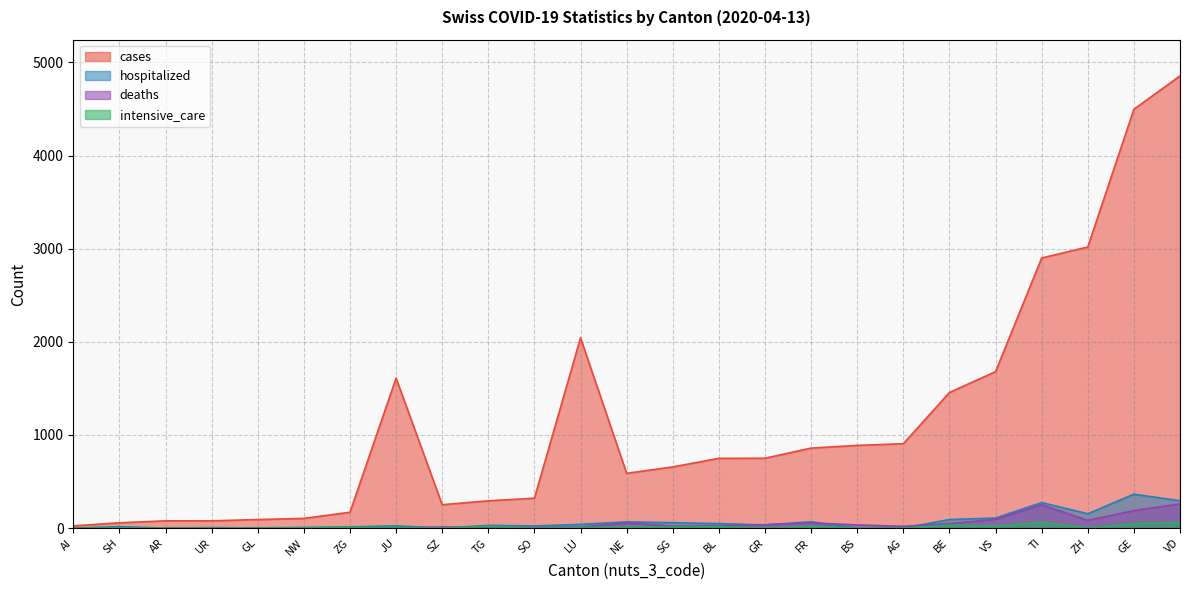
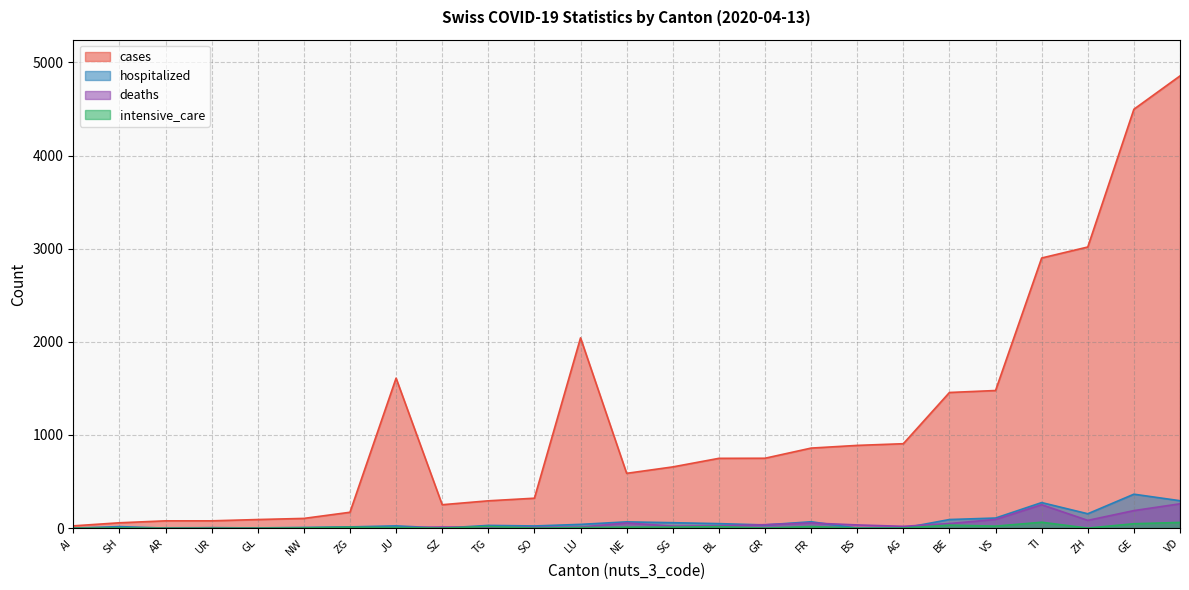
  {
    "cases": {
      "SH": 100,
      "AR": 100,
      "UR": 100,
      "GL": 100,
      "NW": 100,
      "ZG": 200,
      "JU": 1600,
      "SZ": 300,
      "TG": 300,
      "SO": 300,
      "LU": 2000,
      "NE": 600,
      "SG": 700,
      "BL": 700,
      "GR": 800,
      "FR": 900,
      "BS": 900,
      "AG": 900,
      "BE": 1500,
-     "VS": 1700,
+     "VS": 1500,
      "TI": 2900,
      "ZH": 3000,
      "GE": 4500,
      "VD": 4900
    },
    "hospitalized": {
      "LU": 0,
      "SG": 100,
      "BE": 100,
      "ZH": 200,
      "GE": 400,
      "VD": 300
    },
    "deaths": {
      "BS": 0,
      "ZH": 100,
      "GE": 200,
      "VD": 300
    },
    "intensive_care": {
      "NE": 0,
      "GR": 0,
      "FR": 0,
      "VS": 0,
      "TI": 100,
      "ZH": 0,
      "GE": 0,
      "VD": 100
    }
  }
